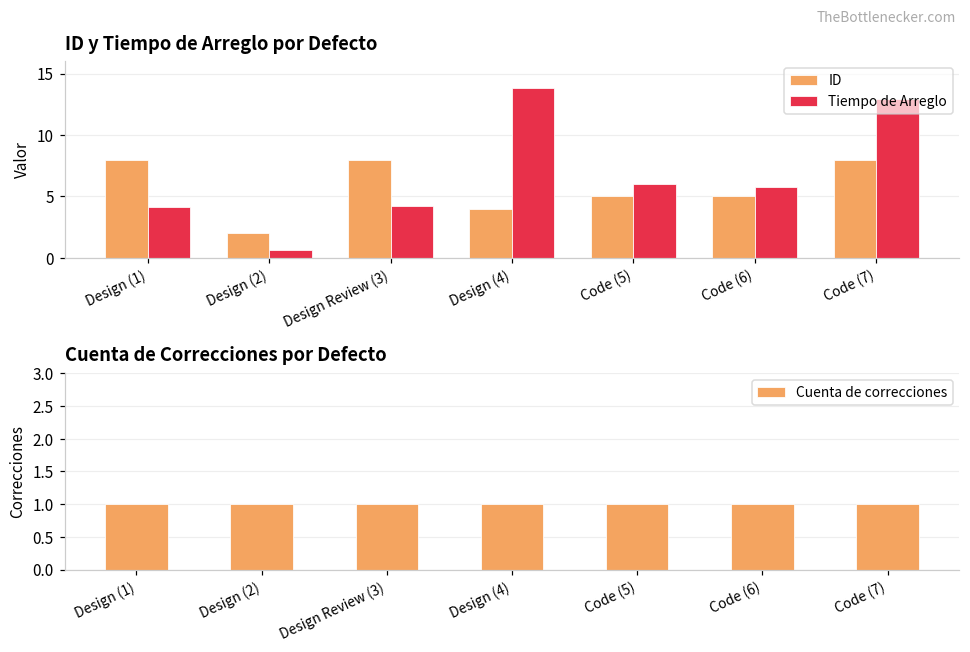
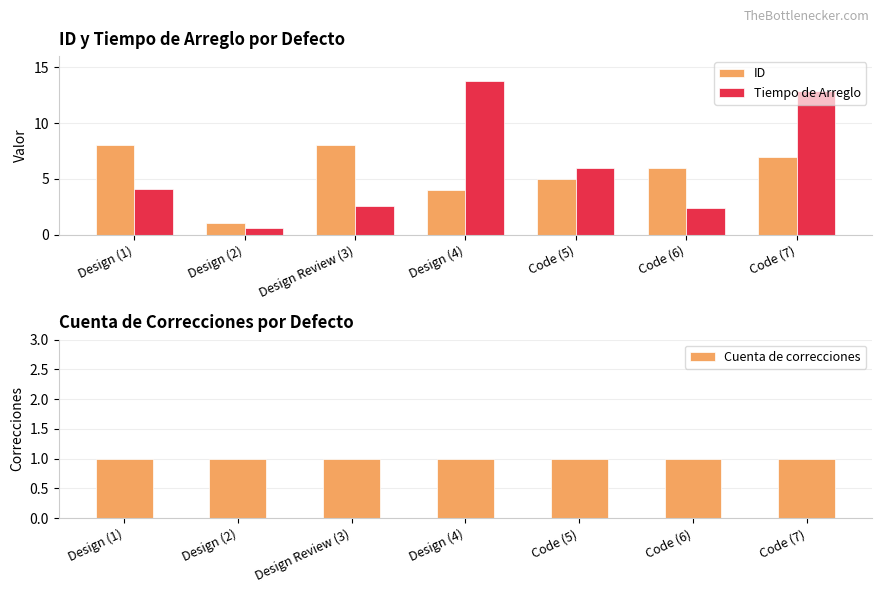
  {
    "ID y Tiempo de Arreglo por Defecto": {
      "ID": {
        "Design (1)": 8,
-       "Design (2)": 2,
+       "Design (2)": 1,
        "Design Review (3)": 8,
        "Design (4)": 4,
        "Code (5)": 5,
-       "Code (6)": 5,
-       "Code (7)": 8
+       "Code (6)": 6,
+       "Code (7)": 7
      },
      "Tiempo de Arreglo": {
        "Design (1)": 4.1,
        "Design (2)": 0.6,
-       "Design Review (3)": 4.2,
+       "Design Review (3)": 2.6,
        "Design (4)": 13.8,
        "Code (5)": 6.0,
-       "Code (6)": 5.8
+       "Code (6)": 2.4
      }
    },
    "Cuenta de Correcciones por Defecto": {
      "Design (1)": 1.0,
      "Design (2)": 1.0,
      "Design Review (3)": 1.0,
      "Design (4)": 1.0,
      "Code (5)": 1.0,
      "Code (6)": 1.0,
      "Code (7)": 1.0
    }
  }
